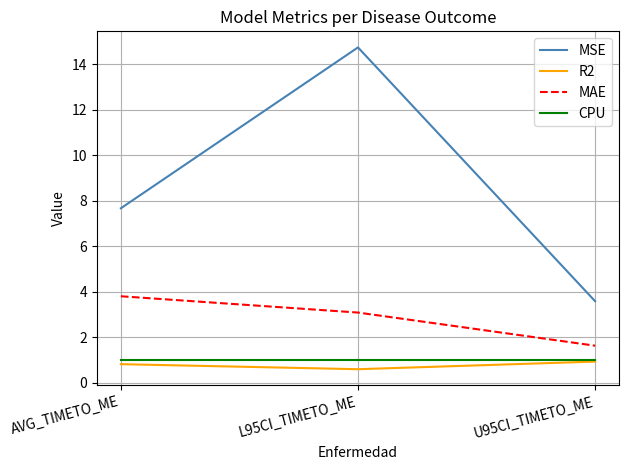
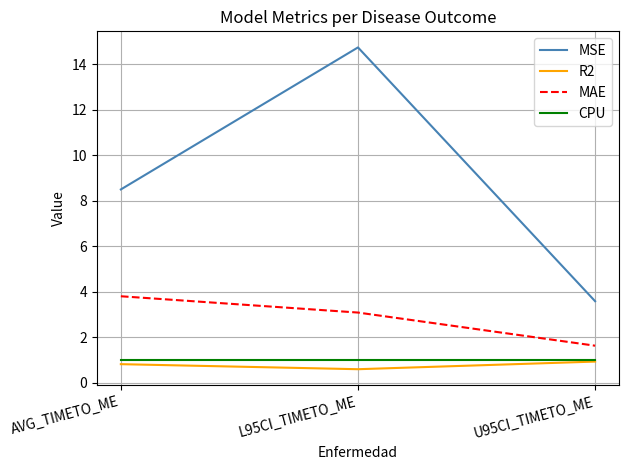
  {
    "MSE": {
-     "AVG_TIMETO_ME": 7.7,
+     "AVG_TIMETO_ME": 8.5,
      "L95CI_TIMETO_ME": 14.7,
      "U95CI_TIMETO_ME": 3.6
    },
    "R2": {
      "AVG_TIMETO_ME": 0.8,
      "L95CI_TIMETO_ME": 0.6
    },
    "MAE": {
      "AVG_TIMETO_ME": 3.8,
      "L95CI_TIMETO_ME": 3.1,
      "U95CI_TIMETO_ME": 1.6
    },
    "CPU": {
      "AVG_TIMETO_ME": 1.0,
      "L95CI_TIMETO_ME": 1.0
    }
  }
